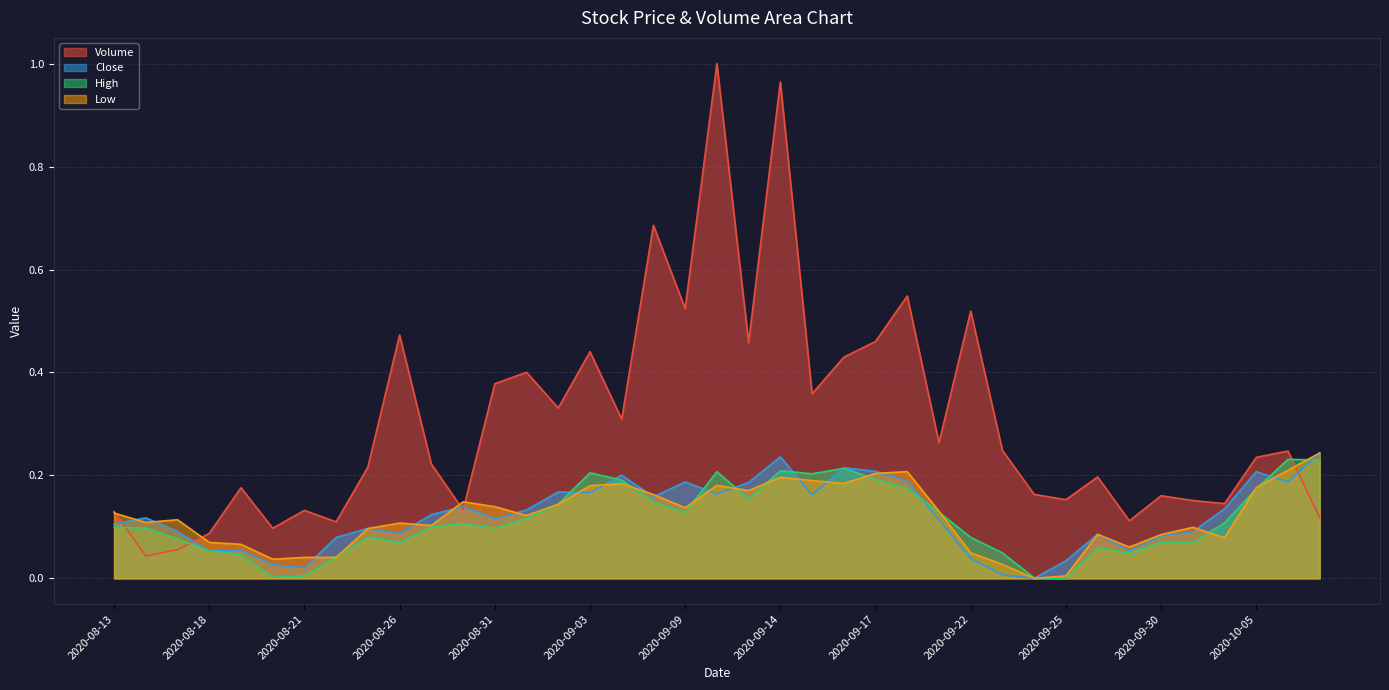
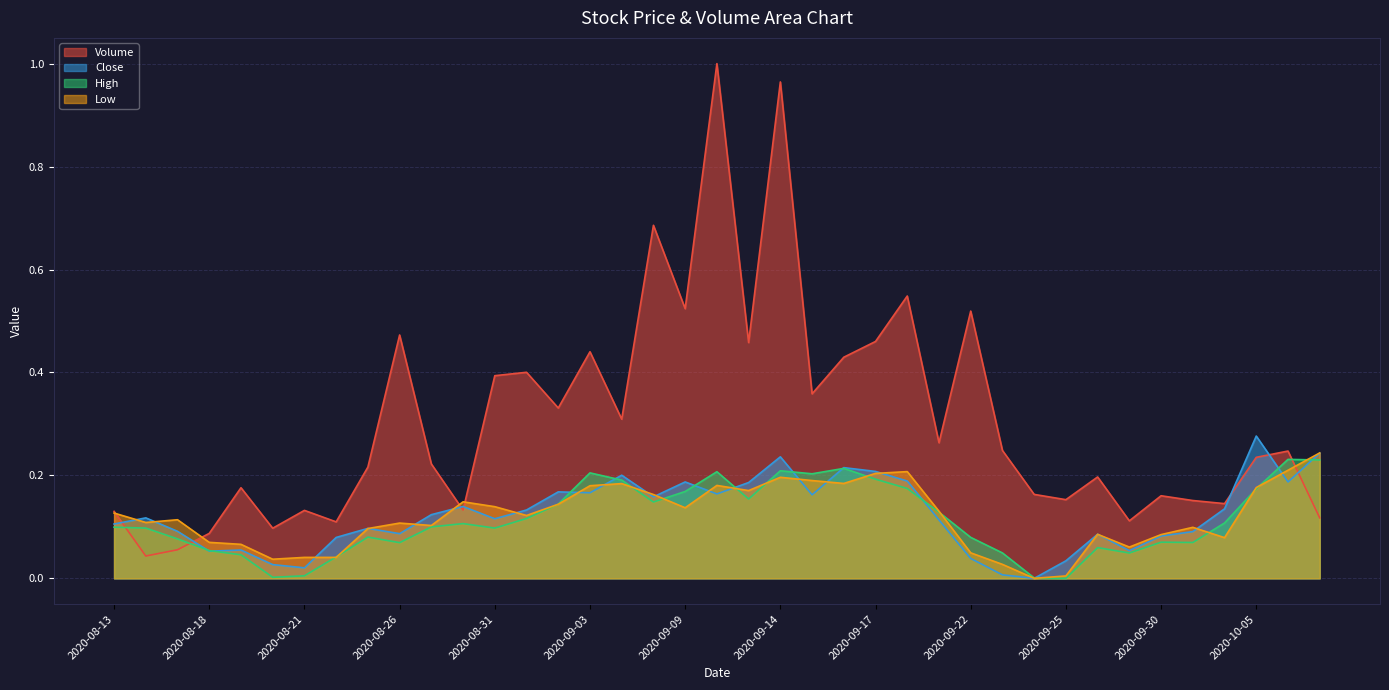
  {
    "Volume": {
      "2020-08-18": 0.09,
      "2020-08-21": 0.13,
      "2020-08-26": 0.47,
-     "2020-08-31": 0.38,
+     "2020-08-31": 0.39,
      "2020-09-03": 0.44,
      "2020-09-09": 0.52,
      "2020-09-14": 0.96,
      "2020-09-17": 0.46,
      "2020-09-22": 0.52,
      "2020-09-25": 0.15,
      "2020-09-30": 0.16,
      "2020-10-05": 0.24
    },
    "Close": {
      "2020-08-13": 0.11,
      "2020-08-21": 0.02,
      "2020-08-26": 0.09,
      "2020-08-31": 0.12,
      "2020-09-03": 0.17,
      "2020-09-09": 0.19,
      "2020-09-14": 0.24,
      "2020-09-22": 0.04,
      "2020-09-25": 0.03,
-     "2020-10-05": 0.21
+     "2020-10-05": 0.28
    },
    "High": {
      "2020-08-13": 0.10,
      "2020-08-21": 0.00,
      "2020-08-26": 0.07,
      "2020-08-31": 0.10,
      "2020-09-03": 0.20,
-     "2020-09-09": 0.13,
+     "2020-09-09": 0.17,
      "2020-09-14": 0.21,
      "2020-09-17": 0.19,
      "2020-09-22": 0.08,
      "2020-09-30": 0.07
    },
    "Low": {
      "2020-08-18": 0.07,
      "2020-08-21": 0.04,
      "2020-08-26": 0.11,
      "2020-08-31": 0.14,
      "2020-09-03": 0.18,
      "2020-09-09": 0.14,
      "2020-09-14": 0.20,
      "2020-09-22": 0.05
    }
  }
